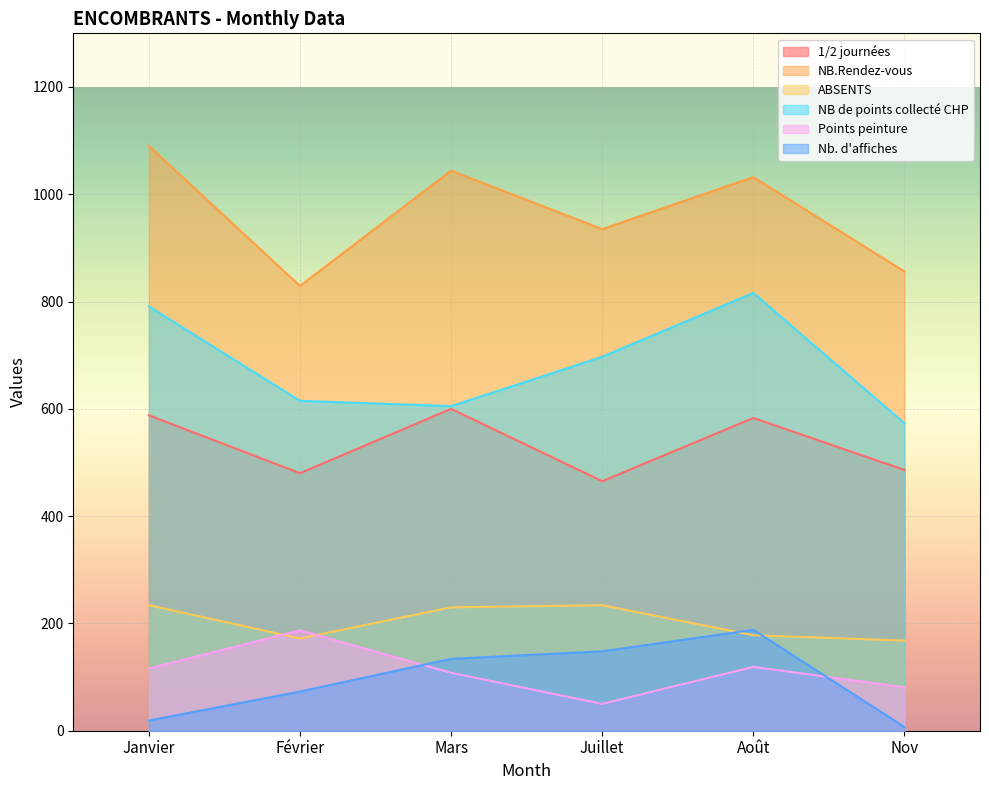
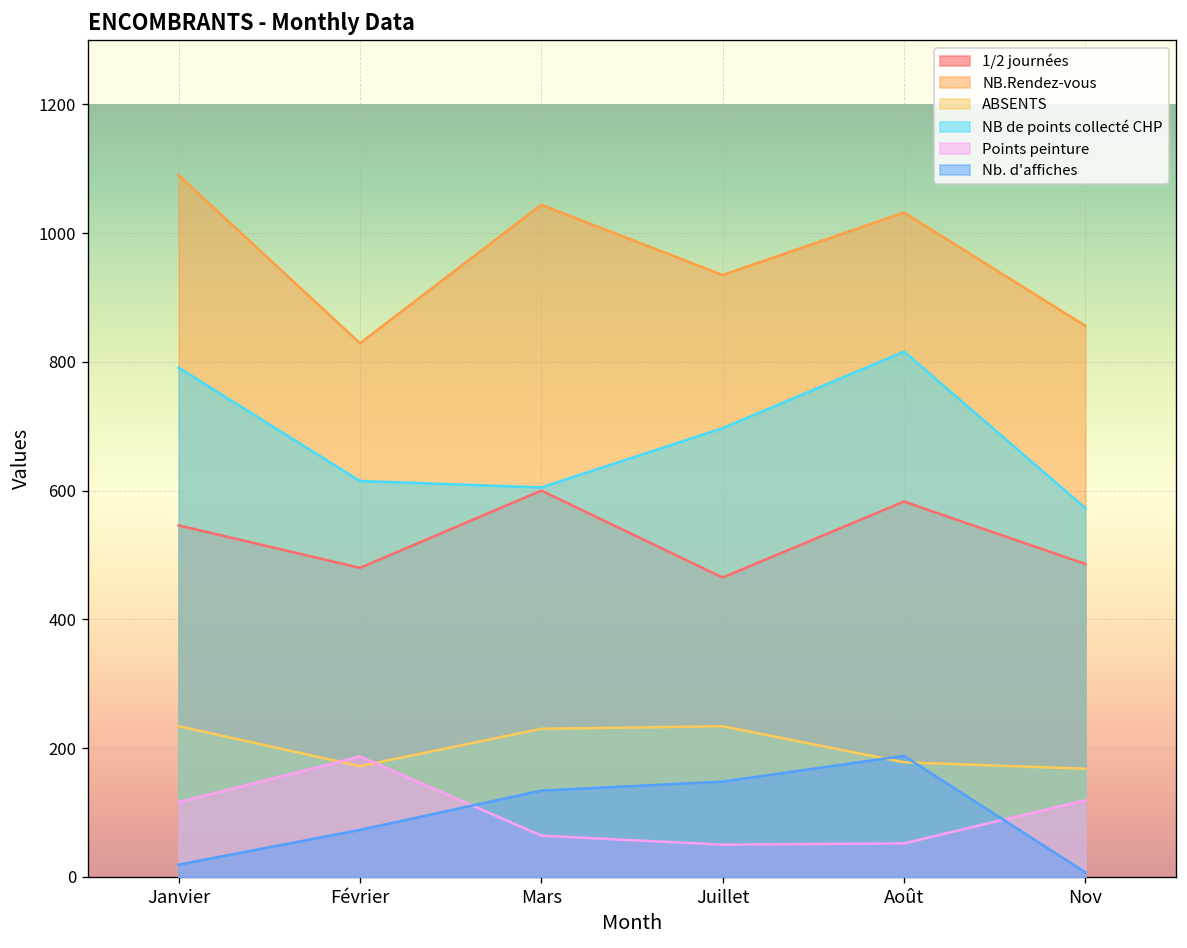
  {
    "1/2 journées": {
-     "Janvier": 590,
+     "Janvier": 550,
      "Février": 480,
      "Mars": 600,
      "Juillet": 470,
      "Août": 580,
      "Nov": 490
    },
    "Points peinture": {
      "Janvier": 120,
      "Février": 190,
-     "Mars": 110,
+     "Mars": 60,
      "Juillet": 50,
-     "Août": 120,
-     "Nov": 80
+     "Août": 50,
+     "Nov": 120
    }
  }
